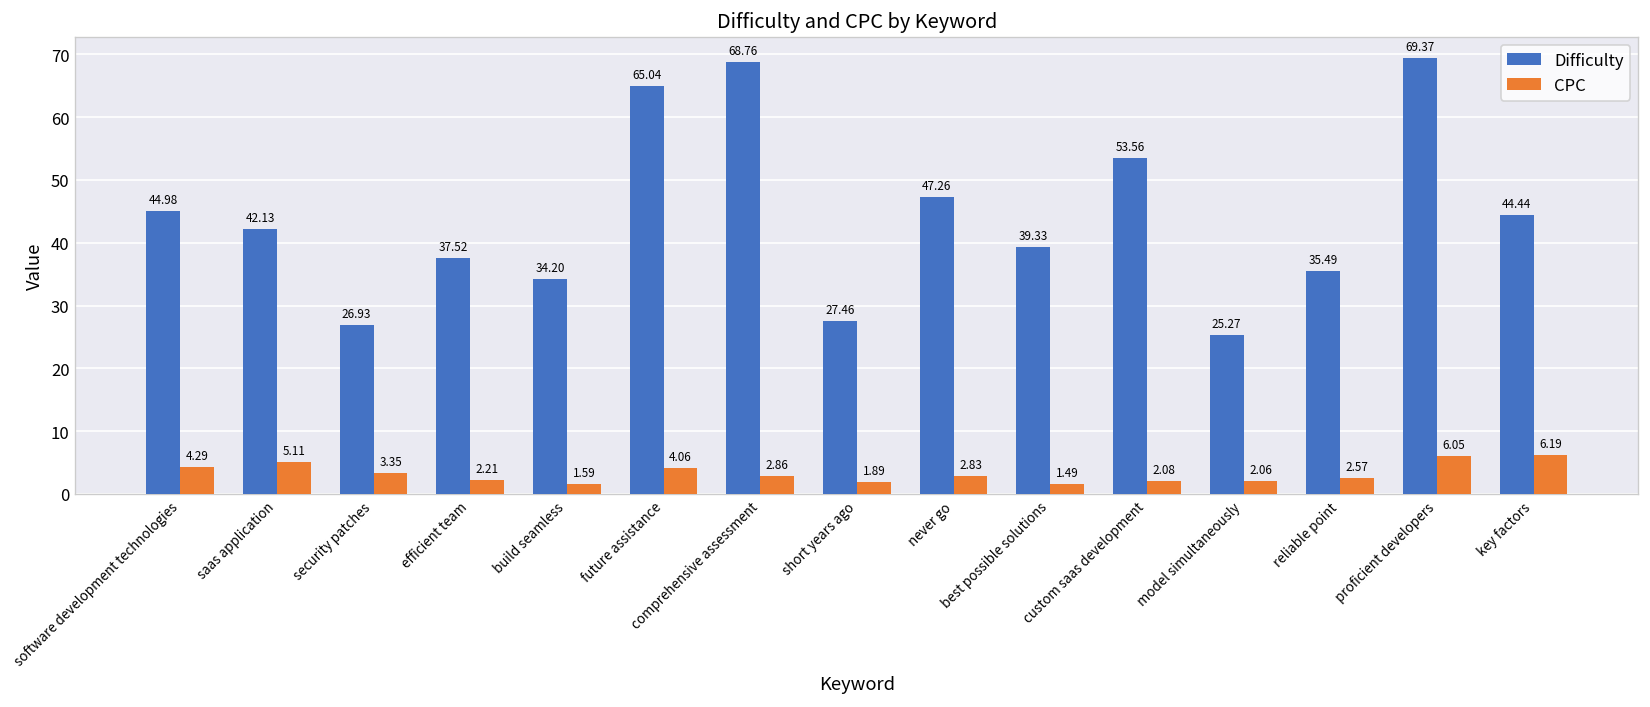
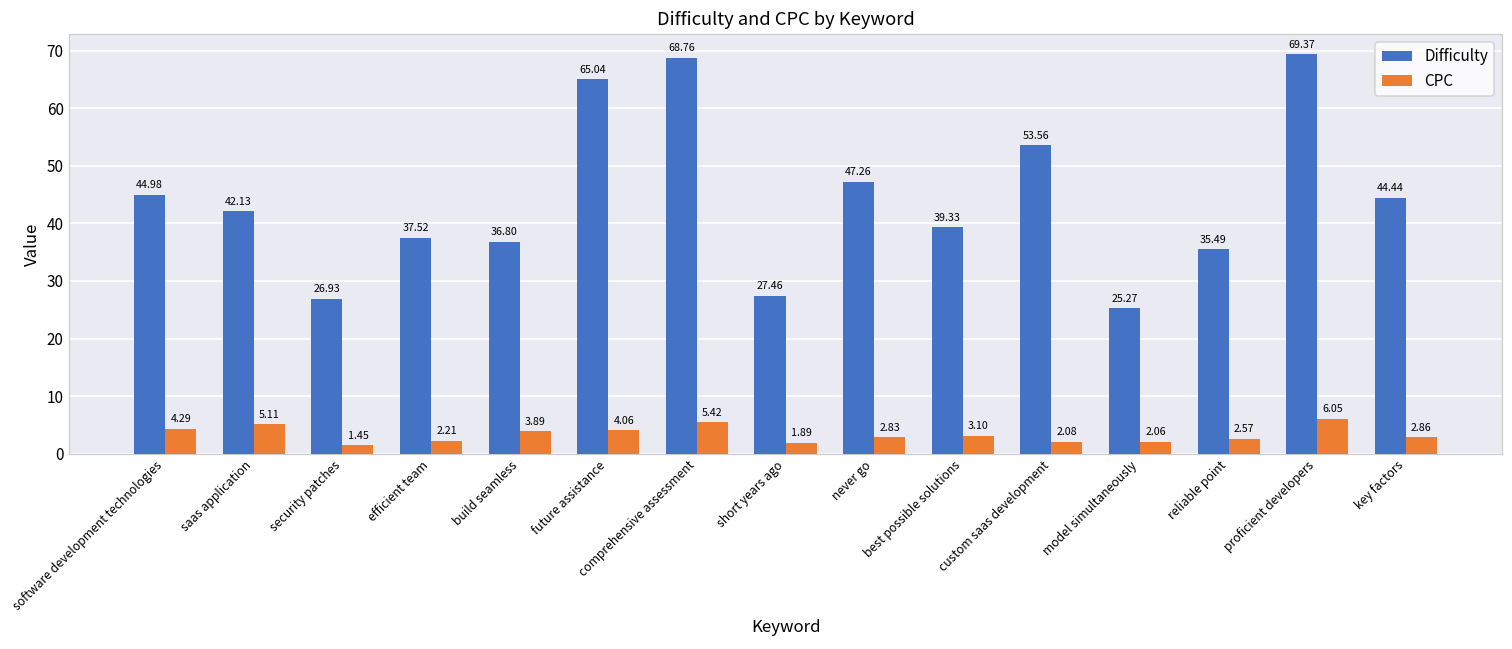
  {
    "Difficulty": {
      "software development technologies": 44.98,
      "saas application": 42.13,
      "security patches": 26.93,
      "efficient team": 37.52,
-     "build seamless": 34.20,
+     "build seamless": 36.80,
      "future assistance": 65.04,
      "comprehensive assessment": 68.76,
      "short years ago": 27.46,
      "never go": 47.26,
      "best possible solutions": 39.33,
      "custom saas development": 53.56,
      "model simultaneously": 25.27,
      "reliable point": 35.49,
      "proficient developers": 69.37,
      "key factors": 44.44
    },
    "CPC": {
      "software development technologies": 4.29,
      "saas application": 5.11,
-     "security patches": 3.35,
+     "security patches": 1.45,
      "efficient team": 2.21,
-     "build seamless": 1.59,
+     "build seamless": 3.89,
      "future assistance": 4.06,
-     "comprehensive assessment": 2.86,
+     "comprehensive assessment": 5.42,
      "short years ago": 1.89,
      "never go": 2.83,
-     "best possible solutions": 1.49,
+     "best possible solutions": 3.10,
      "custom saas development": 2.08,
      "model simultaneously": 2.06,
      "reliable point": 2.57,
      "proficient developers": 6.05,
-     "key factors": 6.19
+     "key factors": 2.86
    }
  }
